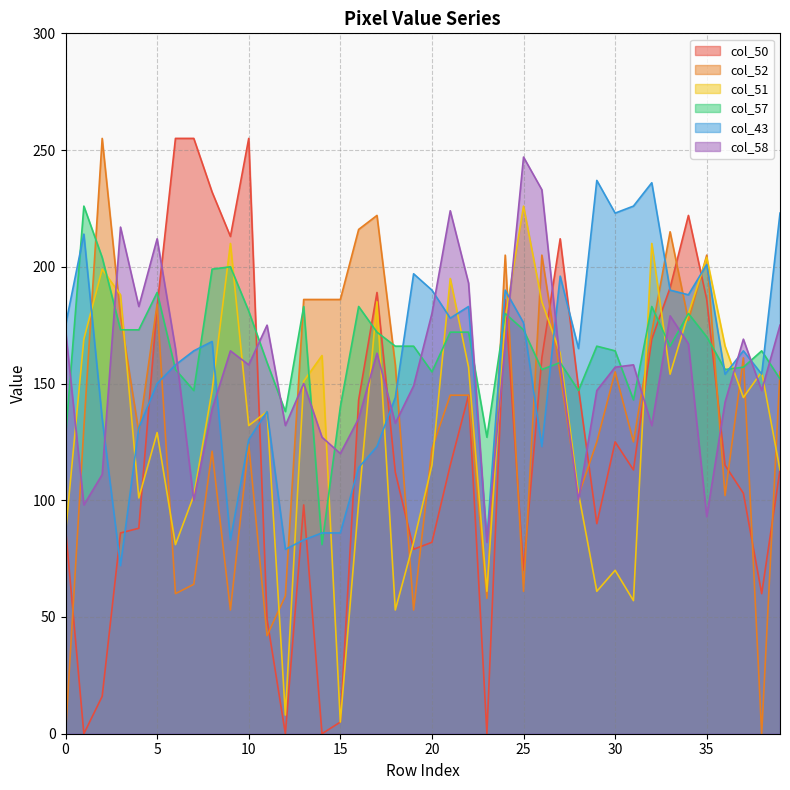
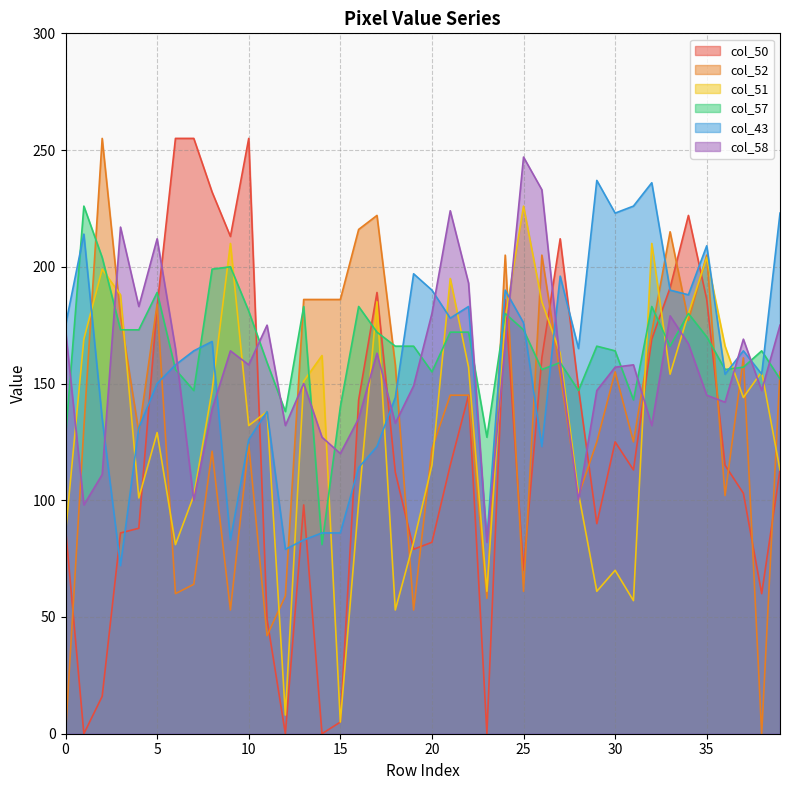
  {
    "col_57": {
      "0": 127,
      "5": 189,
      "10": 181,
      "15": 140,
      "20": 155,
      "25": 173,
      "30": 164,
      "35": 170
    },
    "col_43": {
      "0": 175,
      "5": 150,
      "10": 126,
      "15": 86,
      "20": 190,
      "25": 176,
      "30": 223,
-     "35": 201
+     "35": 209
    },
    "col_58": {
      "0": 173,
      "5": 212,
      "10": 158,
      "15": 120,
      "20": 180,
      "25": 247,
      "30": 157,
-     "35": 93
+     "35": 145
    }
  }
